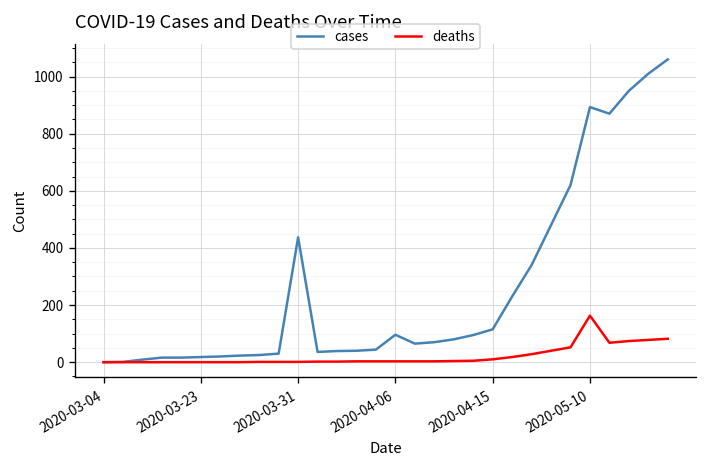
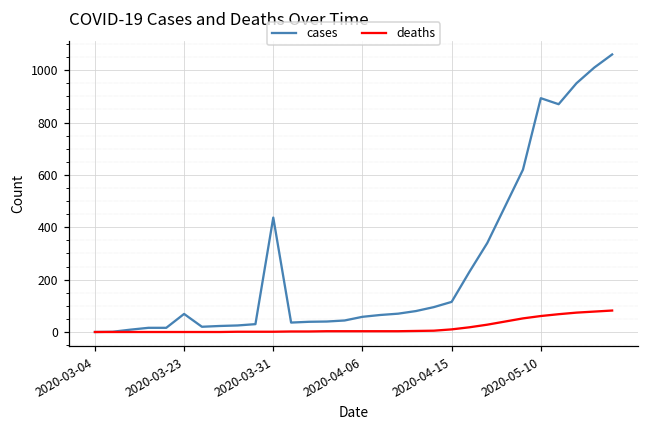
  {
    "cases": {
-     "2020-03-23": 20,
+     "2020-03-23": 70,
      "2020-03-31": 440,
-     "2020-04-06": 100,
+     "2020-04-06": 60,
      "2020-04-15": 120,
      "2020-05-10": 890
    },
    "deaths": {
      "2020-03-23": 0,
      "2020-03-31": 0,
      "2020-04-06": 0,
      "2020-04-15": 10,
-     "2020-05-10": 160
+     "2020-05-10": 60
    }
  }
